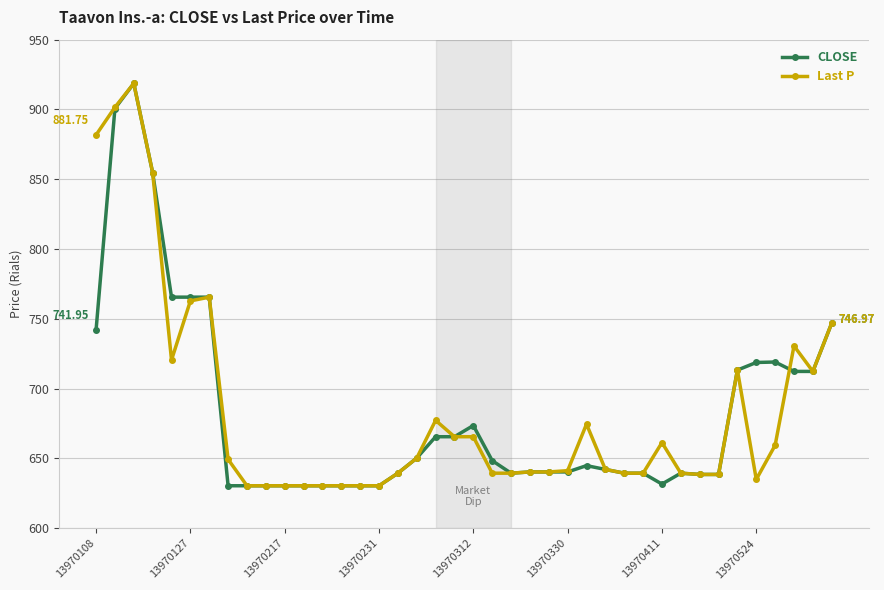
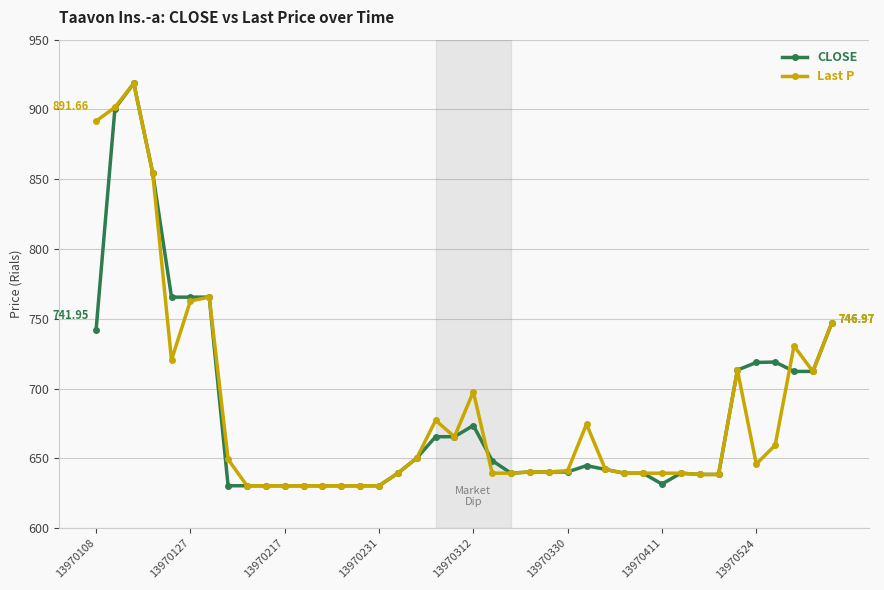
  {
    "CLOSE": {
      "13970108": 741.95
    },
    "Last P": {
-     "13970108": 881.75,
-     "13970312": 666,
-     "13970411": 661,
-     "13970524": 635
+     "13970108": 891.66,
+     "13970312": 698,
+     "13970411": 639,
+     "13970524": 646
    }
  }
